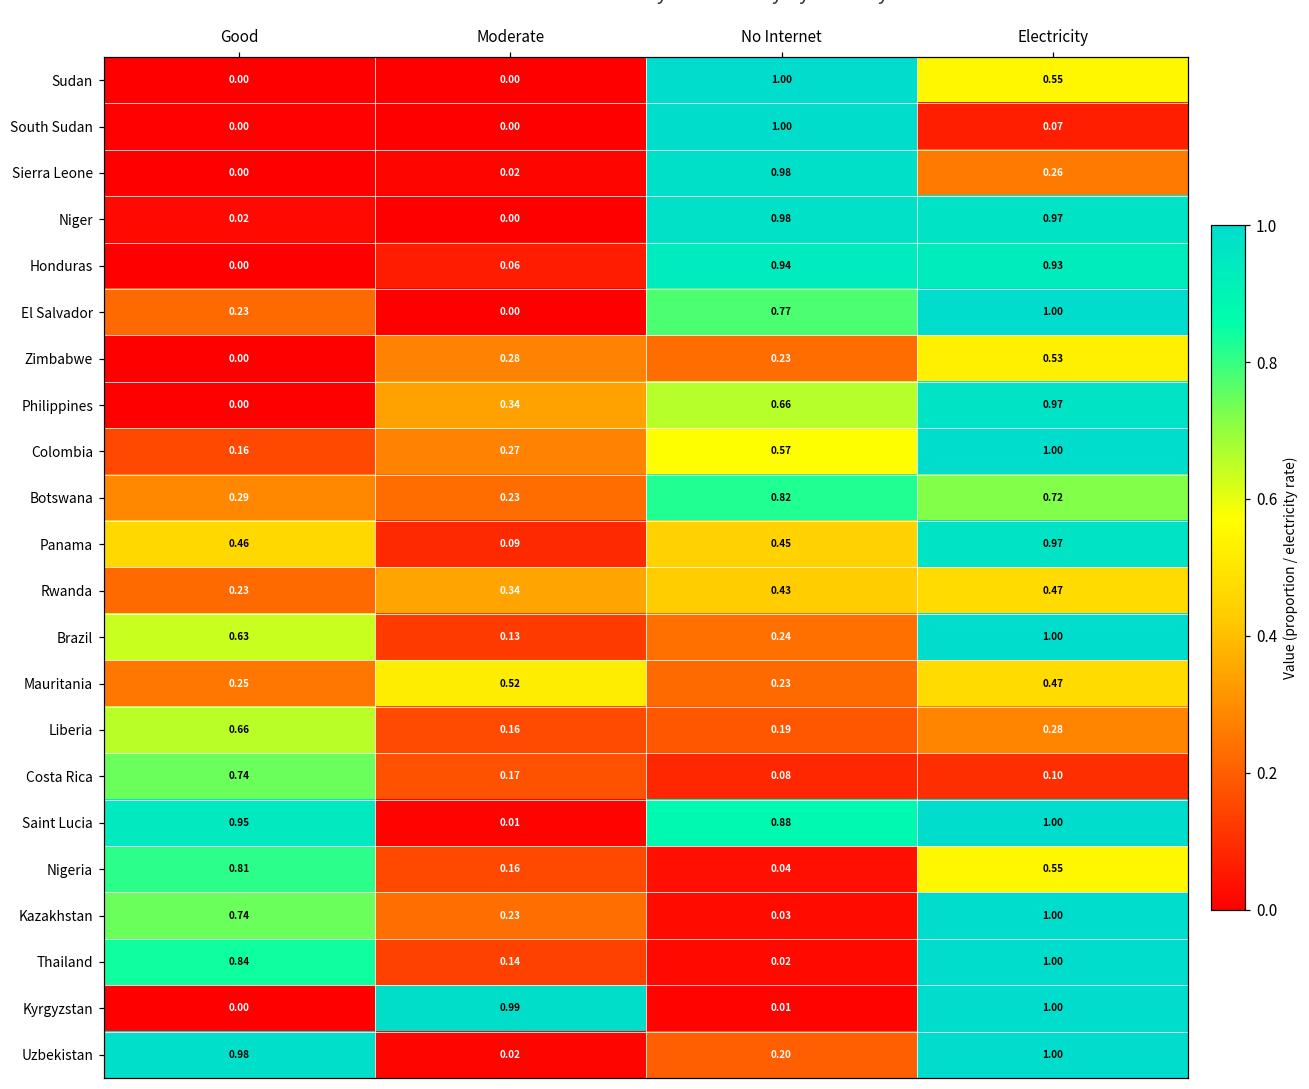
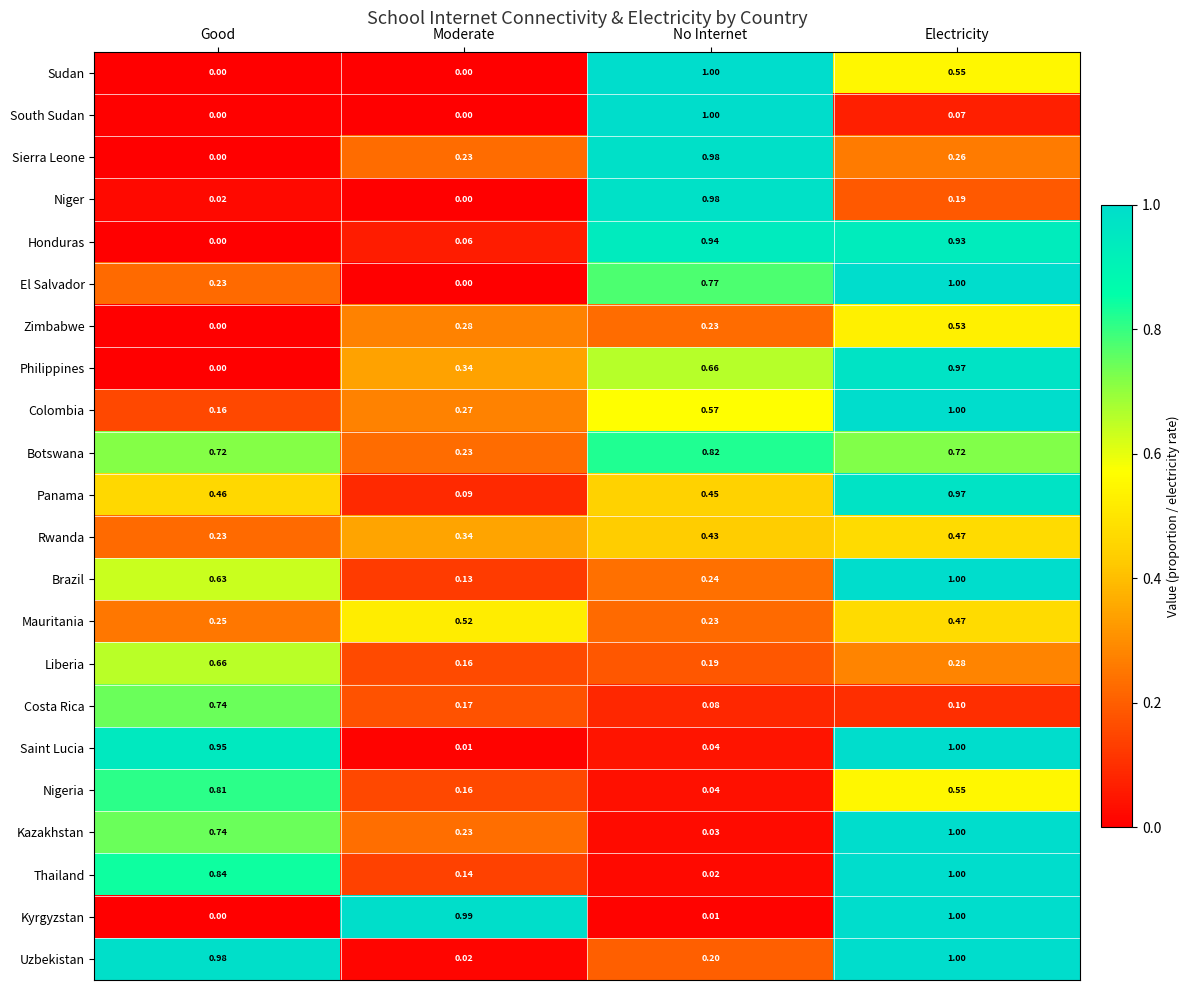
  {
    "Sudan": {
      "Good": 0.00,
      "Moderate": 0.00,
      "No Internet": 1.00,
      "Electricity": 0.55
    },
    "South Sudan": {
      "Good": 0.00,
      "Moderate": 0.00,
      "No Internet": 1.00,
      "Electricity": 0.07
    },
    "Sierra Leone": {
      "Good": 0.00,
-     "Moderate": 0.02,
+     "Moderate": 0.23,
      "No Internet": 0.98,
      "Electricity": 0.26
    },
    "Niger": {
      "Good": 0.02,
      "Moderate": 0.00,
      "No Internet": 0.98,
-     "Electricity": 0.97
+     "Electricity": 0.19
    },
    "Honduras": {
      "Good": 0.00,
      "Moderate": 0.06,
      "No Internet": 0.94,
      "Electricity": 0.93
    },
    "El Salvador": {
      "Good": 0.23,
      "Moderate": 0.00,
      "No Internet": 0.77,
      "Electricity": 1.00
    },
    "Zimbabwe": {
      "Good": 0.00,
      "Moderate": 0.28,
      "No Internet": 0.23,
      "Electricity": 0.53
    },
    "Philippines": {
      "Good": 0.00,
      "Moderate": 0.34,
      "No Internet": 0.66,
      "Electricity": 0.97
    },
    "Colombia": {
      "Good": 0.16,
      "Moderate": 0.27,
      "No Internet": 0.57,
      "Electricity": 1.00
    },
    "Botswana": {
-     "Good": 0.29,
+     "Good": 0.72,
      "Moderate": 0.23,
      "No Internet": 0.82,
      "Electricity": 0.72
    },
    "Panama": {
      "Good": 0.46,
      "Moderate": 0.09,
      "No Internet": 0.45,
      "Electricity": 0.97
    },
    "Rwanda": {
      "Good": 0.23,
      "Moderate": 0.34,
      "No Internet": 0.43,
      "Electricity": 0.47
    },
    "Brazil": {
      "Good": 0.63,
      "Moderate": 0.13,
      "No Internet": 0.24,
      "Electricity": 1.00
    },
    "Mauritania": {
      "Good": 0.25,
      "Moderate": 0.52,
      "No Internet": 0.23,
      "Electricity": 0.47
    },
    "Liberia": {
      "Good": 0.66,
      "Moderate": 0.16,
      "No Internet": 0.19,
      "Electricity": 0.28
    },
    "Costa Rica": {
      "Good": 0.74,
      "Moderate": 0.17,
      "No Internet": 0.08,
      "Electricity": 0.10
    },
    "Saint Lucia": {
      "Good": 0.95,
      "Moderate": 0.01,
-     "No Internet": 0.88,
+     "No Internet": 0.04,
      "Electricity": 1.00
    },
    "Nigeria": {
      "Good": 0.81,
      "Moderate": 0.16,
      "No Internet": 0.04,
      "Electricity": 0.55
    },
    "Kazakhstan": {
      "Good": 0.74,
      "Moderate": 0.23,
      "No Internet": 0.03,
      "Electricity": 1.00
    },
    "Thailand": {
      "Good": 0.84,
      "Moderate": 0.14,
      "No Internet": 0.02,
      "Electricity": 1.00
    },
    "Kyrgyzstan": {
      "Good": 0.00,
      "Moderate": 0.99,
      "No Internet": 0.01,
      "Electricity": 1.00
    },
    "Uzbekistan": {
      "Good": 0.98,
      "Moderate": 0.02,
      "No Internet": 0.20,
      "Electricity": 1.00
    }
  }
